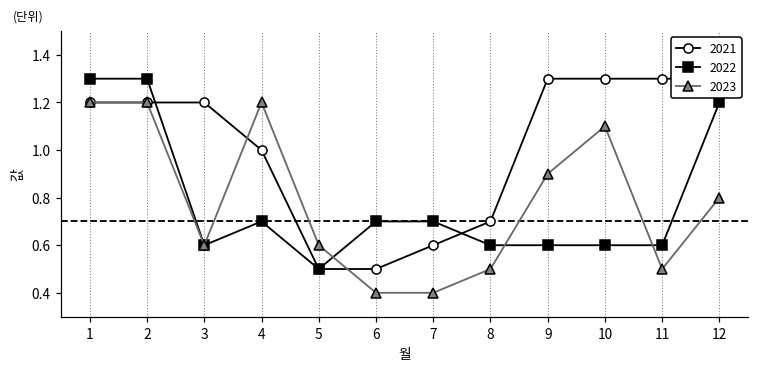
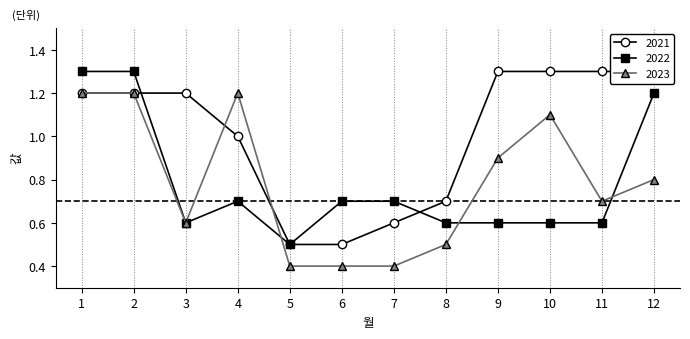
  {
    "2023": {
      "4": 1.2,
-     "5": 0.6,
+     "5": 0.4,
      "6": 0.4,
      "7": 0.4,
      "8": 0.5,
      "9": 0.9,
      "10": 1.1,
-     "11": 0.5,
+     "11": 0.7,
      "12": 0.8
    }
  }
